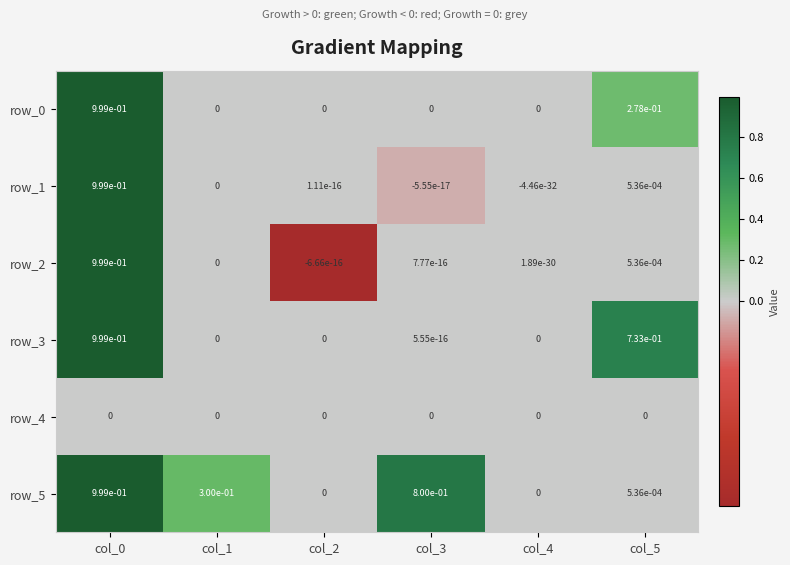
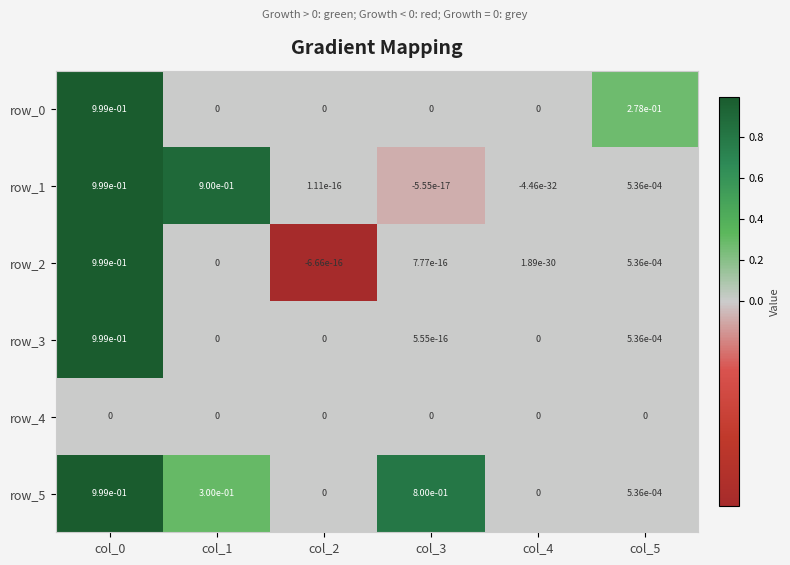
  {
    "row_0": {
      "col_0": "9.99e-01",
      "col_1": "0",
      "col_2": "0",
      "col_3": "0",
      "col_4": "0",
      "col_5": "2.78e-01"
    },
    "row_1": {
      "col_0": "9.99e-01",
-     "col_1": "0",
+     "col_1": "9.00e-01",
      "col_2": "1.11e-16",
      "col_3": "-5.55e-17",
      "col_4": "-4.46e-32",
      "col_5": "5.36e-04"
    },
    "row_2": {
      "col_0": "9.99e-01",
      "col_1": "0",
      "col_2": "-6.66e-16",
      "col_3": "7.77e-16",
      "col_4": "1.89e-30",
      "col_5": "5.36e-04"
    },
    "row_3": {
      "col_0": "9.99e-01",
      "col_1": "0",
      "col_2": "0",
      "col_3": "5.55e-16",
      "col_4": "0",
-     "col_5": "7.33e-01"
+     "col_5": "5.36e-04"
    },
    "row_4": {
      "col_0": "0",
      "col_1": "0",
      "col_2": "0",
      "col_3": "0",
      "col_4": "0",
      "col_5": "0"
    },
    "row_5": {
      "col_0": "9.99e-01",
      "col_1": "3.00e-01",
      "col_2": "0",
      "col_3": "8.00e-01",
      "col_4": "0",
      "col_5": "5.36e-04"
    }
  }
